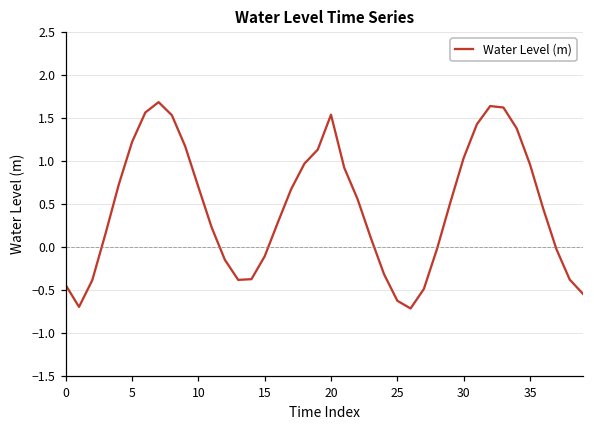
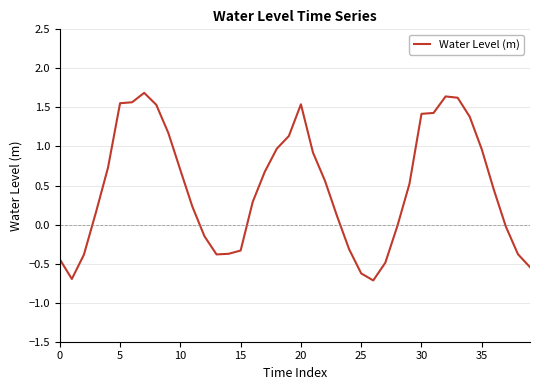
  {
    "0": -0.4,
-   "5": 1.2,
+   "5": 1.6,
    "10": 0.7,
-   "15": -0.1,
+   "15": -0.3,
    "20": 1.5,
    "25": -0.6,
-   "30": 1.0,
+   "30": 1.4,
    "35": 1.0
  }
